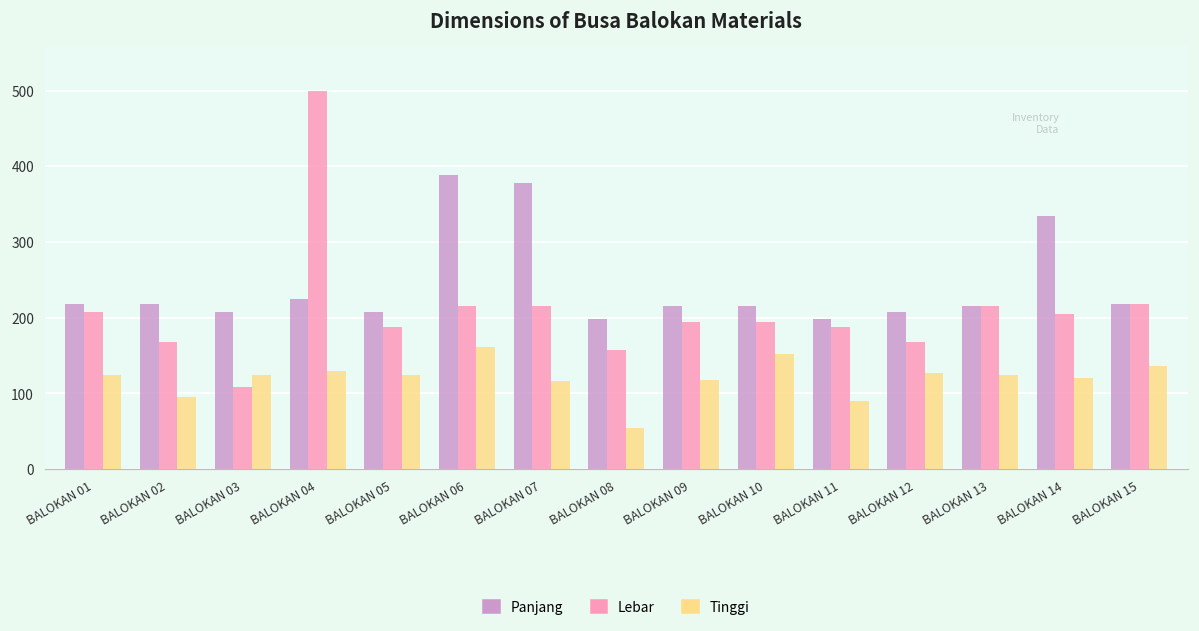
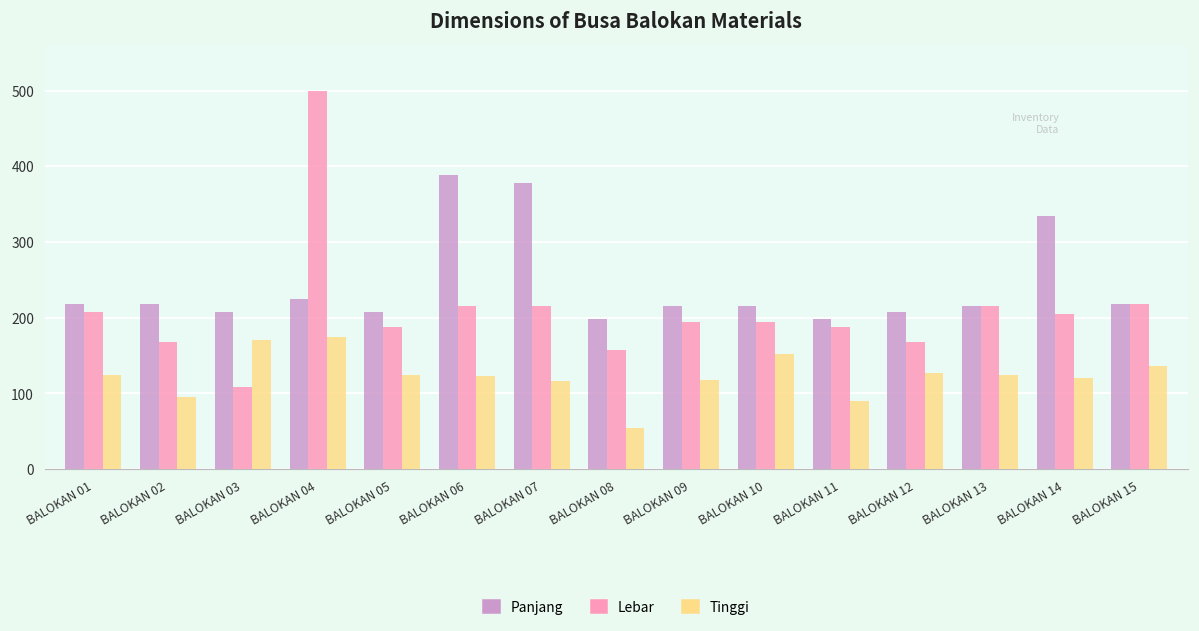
  {
    "Tinggi": {
      "BALOKAN 01": 130,
      "BALOKAN 02": 100,
-     "BALOKAN 03": 130,
-     "BALOKAN 04": 130,
+     "BALOKAN 03": 170,
+     "BALOKAN 04": 180,
      "BALOKAN 05": 130,
-     "BALOKAN 06": 160,
+     "BALOKAN 06": 120,
      "BALOKAN 07": 120,
      "BALOKAN 08": 60,
      "BALOKAN 09": 120,
      "BALOKAN 10": 150,
      "BALOKAN 11": 90,
      "BALOKAN 12": 130,
      "BALOKAN 13": 130,
      "BALOKAN 14": 120,
      "BALOKAN 15": 140
    }
  }
